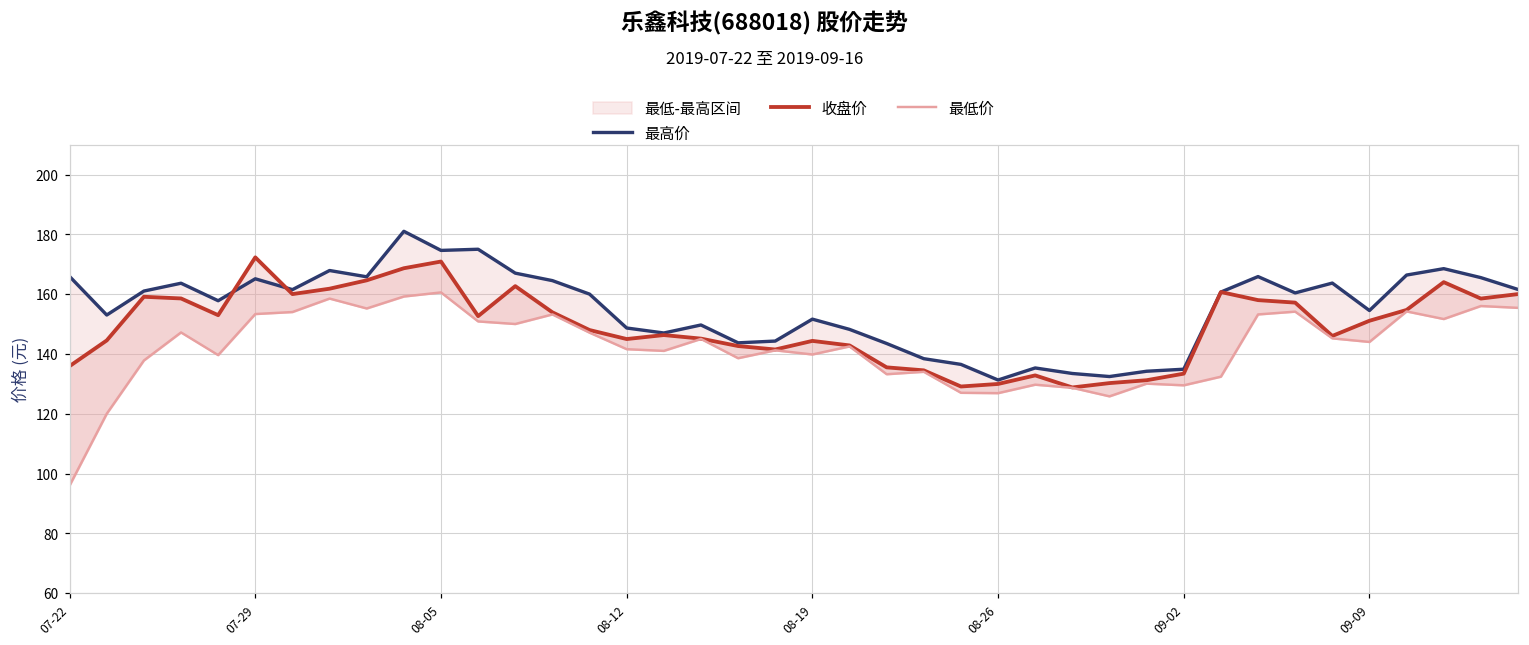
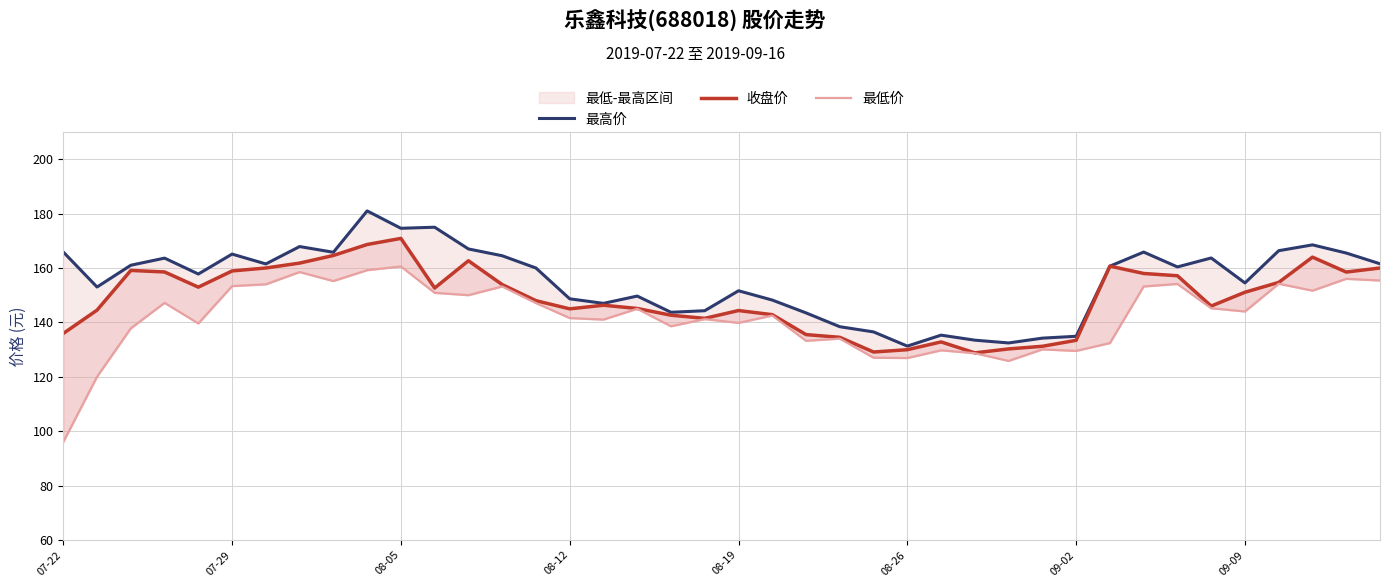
  {
    "收盘价": {
      "07-22": 136,
-     "07-29": 172,
+     "07-29": 159,
      "08-05": 171,
      "08-12": 145,
      "08-19": 144,
      "08-26": 130,
      "09-02": 133,
      "09-09": 151
    }
  }
